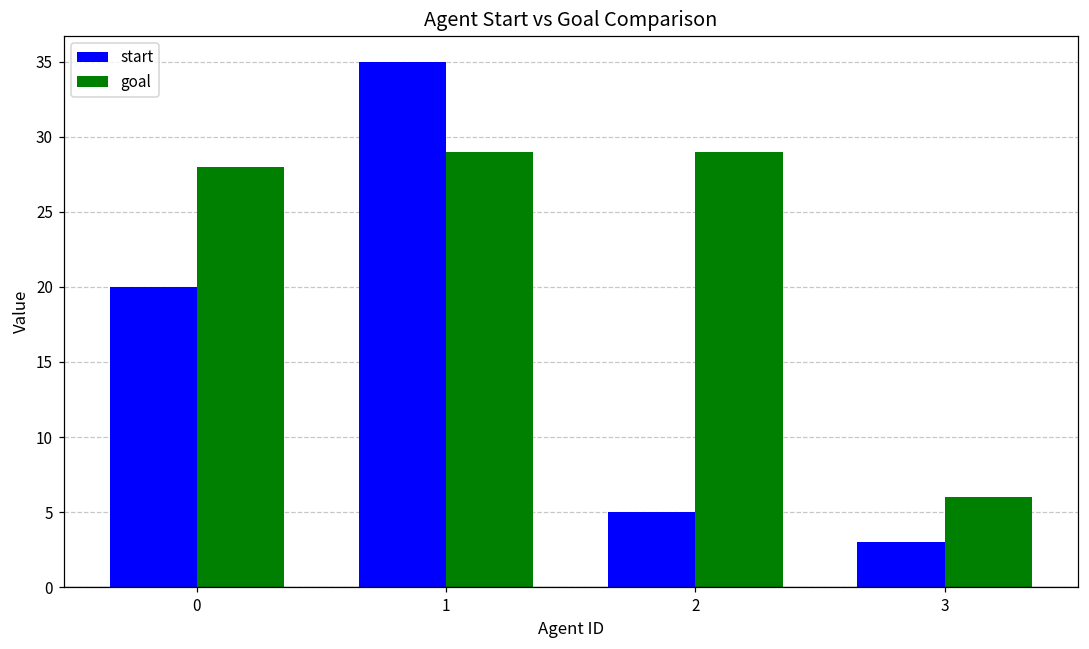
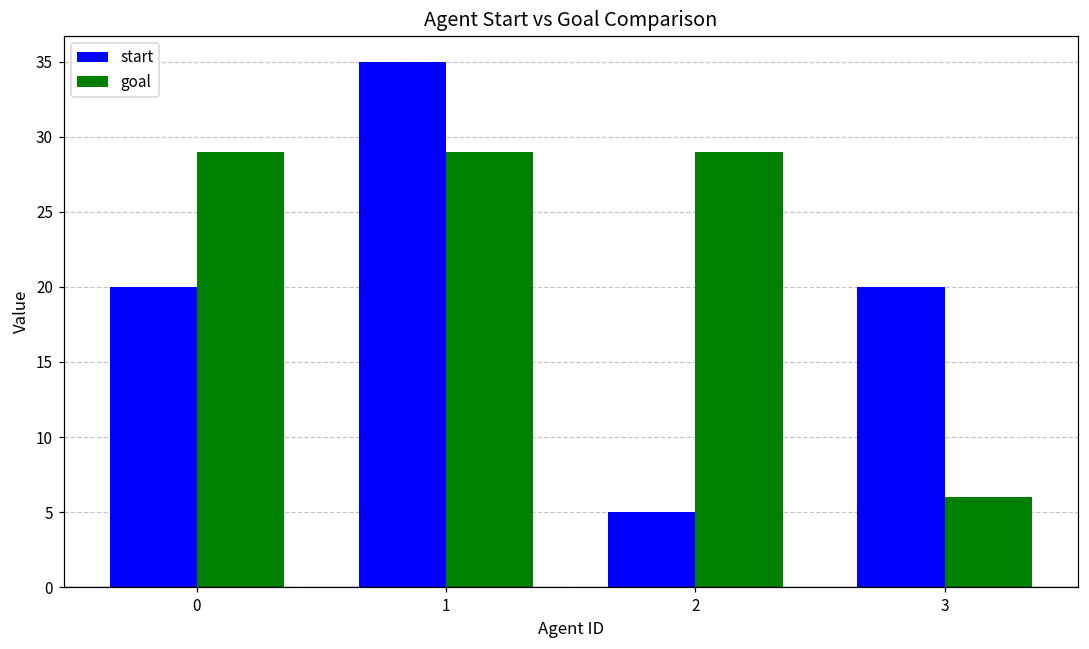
  {
    "start": {
      "0": 20,
      "1": 35,
      "2": 5,
-     "3": 3
+     "3": 20
    },
    "goal": {
-     "0": 28,
+     "0": 29,
      "1": 29,
      "2": 29,
      "3": 6
    }
  }
